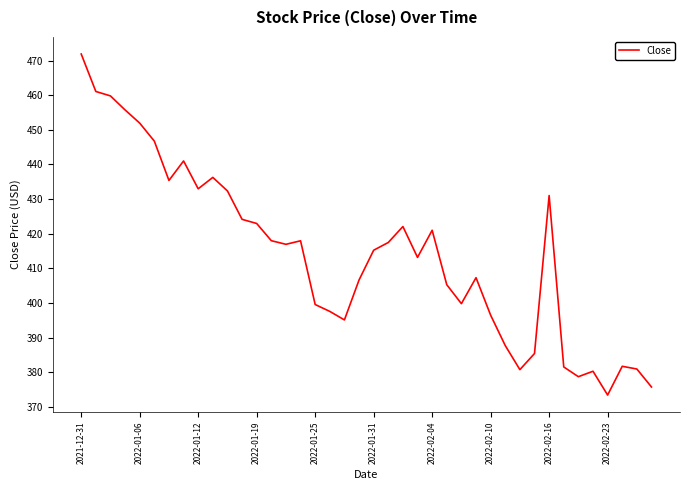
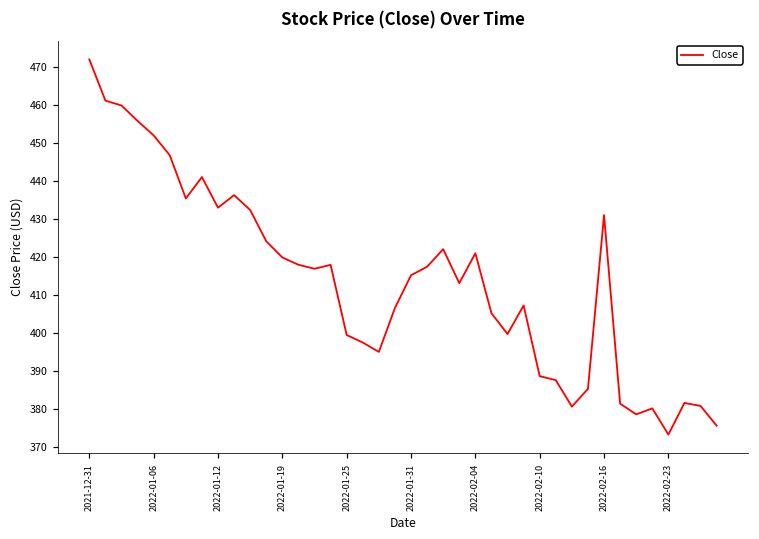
  {
    "2021-12-31": 472,
    "2022-01-06": 452,
    "2022-01-12": 433,
-   "2022-01-19": 423,
+   "2022-01-19": 420,
    "2022-01-25": 400,
    "2022-01-31": 415,
    "2022-02-04": 421,
-   "2022-02-10": 396,
+   "2022-02-10": 389,
    "2022-02-16": 431,
    "2022-02-23": 373
  }
